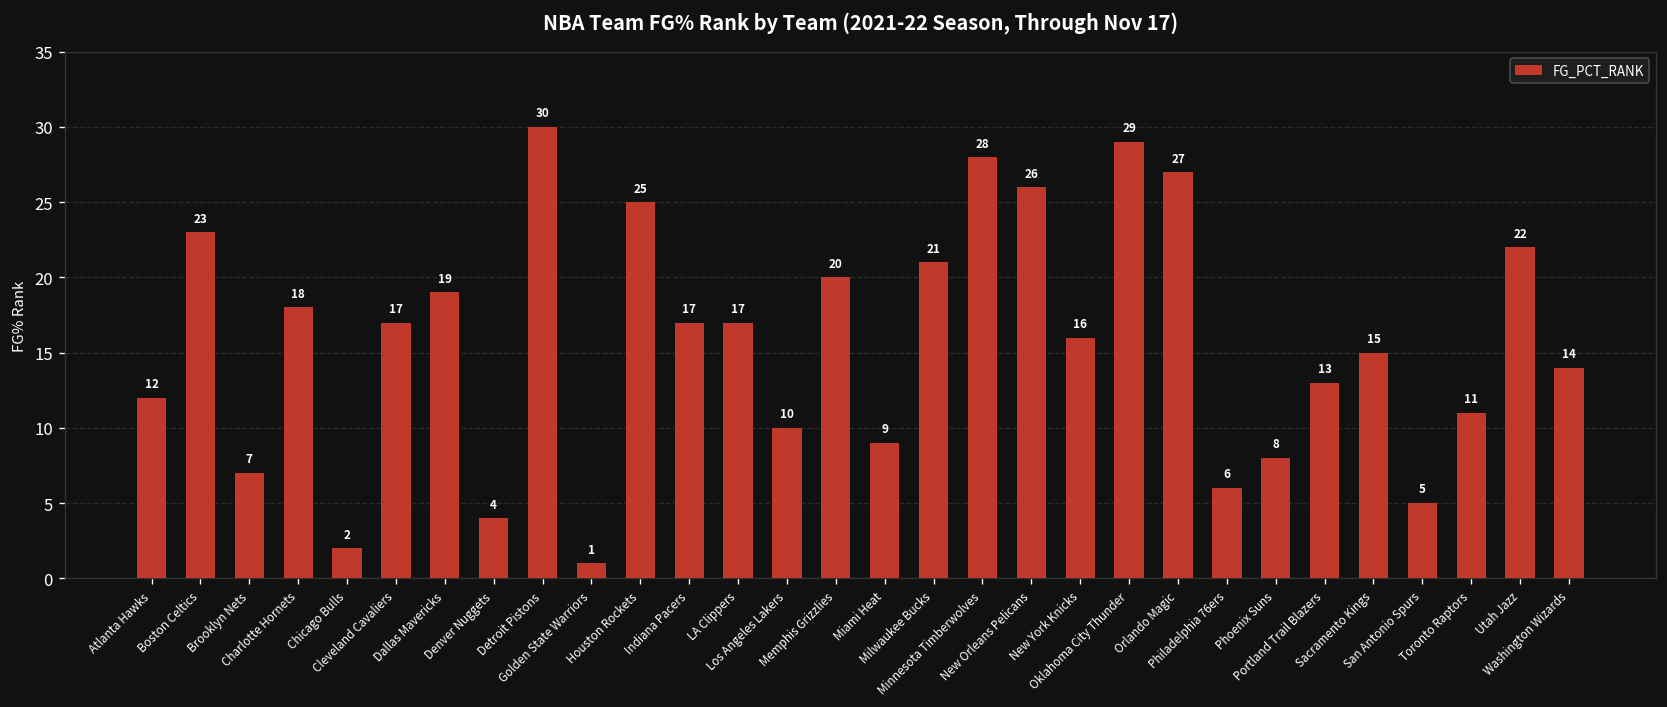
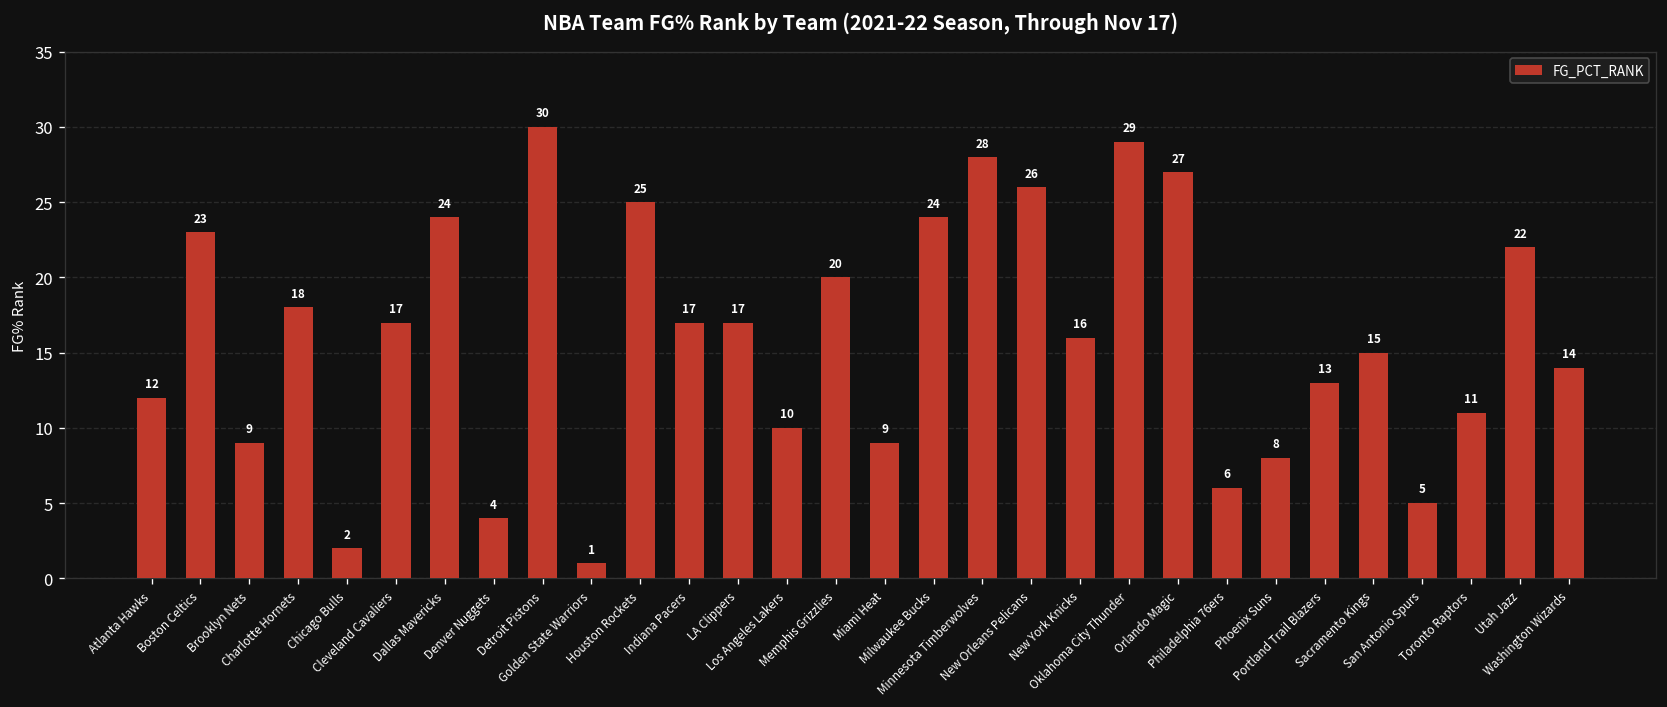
  {
    "Atlanta Hawks": 12,
    "Boston Celtics": 23,
-   "Brooklyn Nets": 7,
+   "Brooklyn Nets": 9,
    "Charlotte Hornets": 18,
    "Chicago Bulls": 2,
    "Cleveland Cavaliers": 17,
-   "Dallas Mavericks": 19,
+   "Dallas Mavericks": 24,
    "Denver Nuggets": 4,
    "Detroit Pistons": 30,
    "Golden State Warriors": 1,
    "Houston Rockets": 25,
    "Indiana Pacers": 17,
    "LA Clippers": 17,
    "Los Angeles Lakers": 10,
    "Memphis Grizzlies": 20,
    "Miami Heat": 9,
-   "Milwaukee Bucks": 21,
+   "Milwaukee Bucks": 24,
    "Minnesota Timberwolves": 28,
    "New Orleans Pelicans": 26,
    "New York Knicks": 16,
    "Oklahoma City Thunder": 29,
    "Orlando Magic": 27,
    "Philadelphia 76ers": 6,
    "Phoenix Suns": 8,
    "Portland Trail Blazers": 13,
    "Sacramento Kings": 15,
    "San Antonio Spurs": 5,
    "Toronto Raptors": 11,
    "Utah Jazz": 22,
    "Washington Wizards": 14
  }
